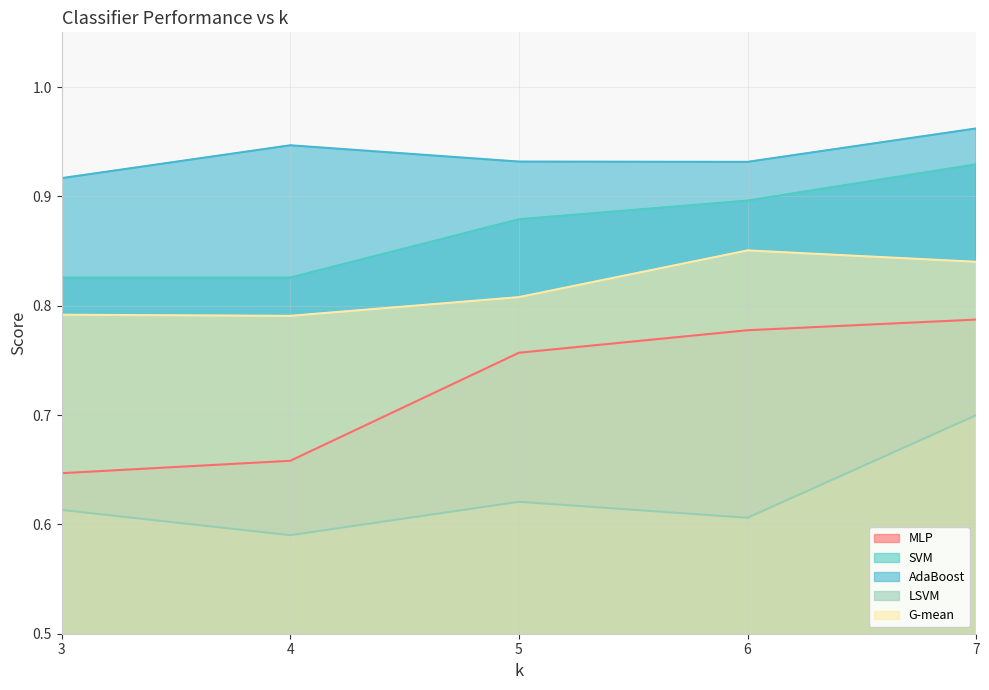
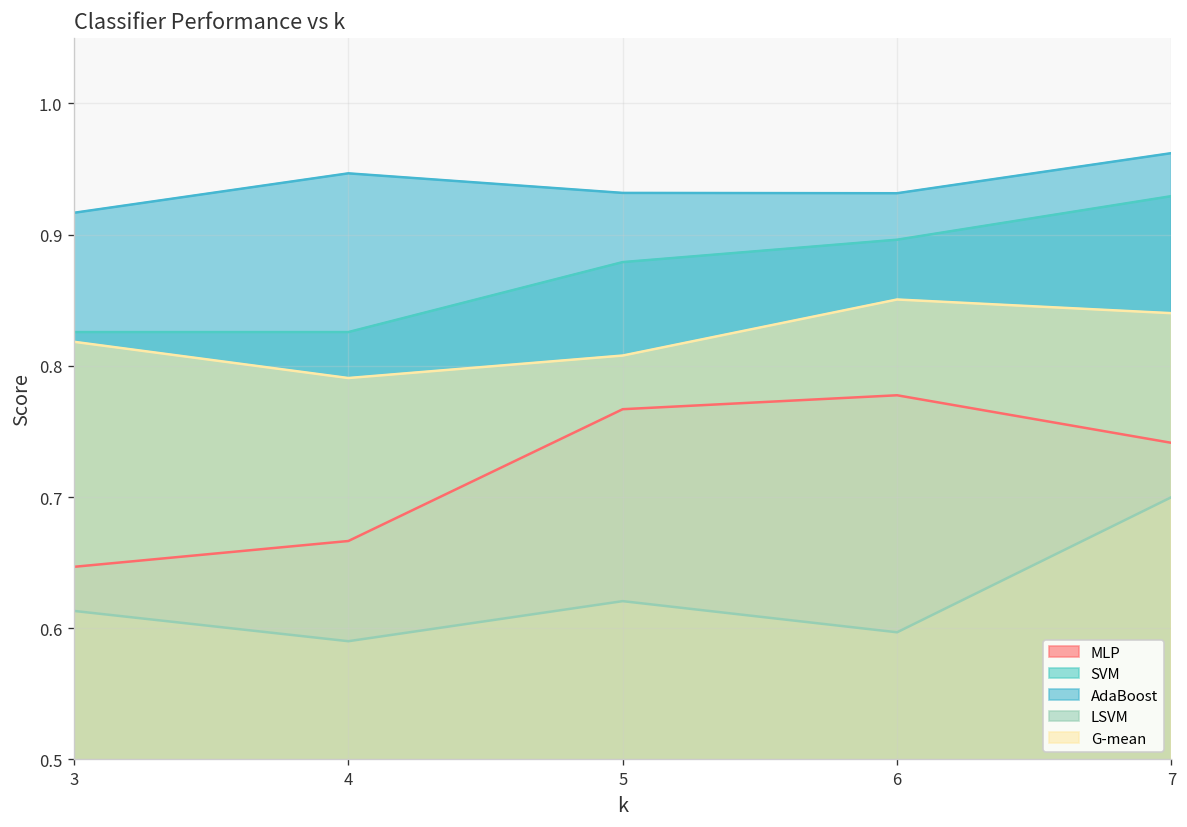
  {
    "MLP": {
      "3": 0.647,
-     "4": 0.658,
-     "5": 0.757,
+     "4": 0.666,
+     "5": 0.767,
      "6": 0.778,
-     "7": 0.787
+     "7": 0.741
    },
    "LSVM": {
      "3": 0.613,
      "4": 0.590,
      "5": 0.621,
-     "6": 0.606,
+     "6": 0.597,
      "7": 0.700
    },
    "G-mean": {
-     "3": 0.792,
+     "3": 0.818,
      "4": 0.791,
      "5": 0.808,
      "6": 0.851,
      "7": 0.840
    }
  }
